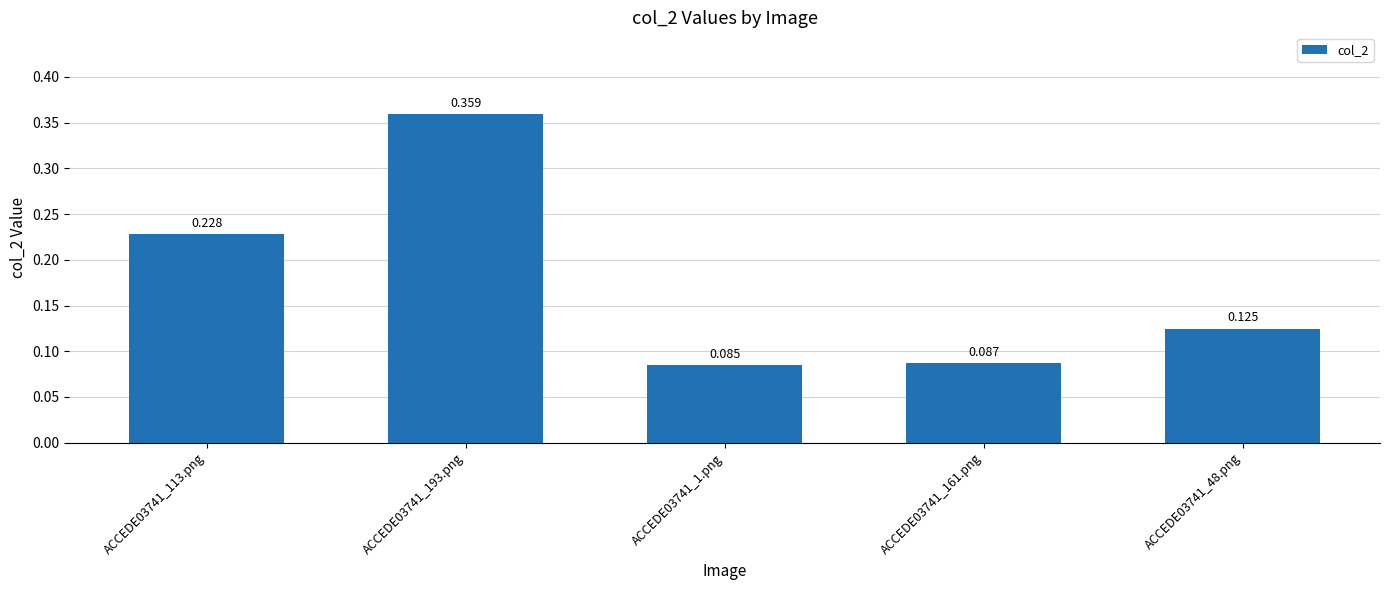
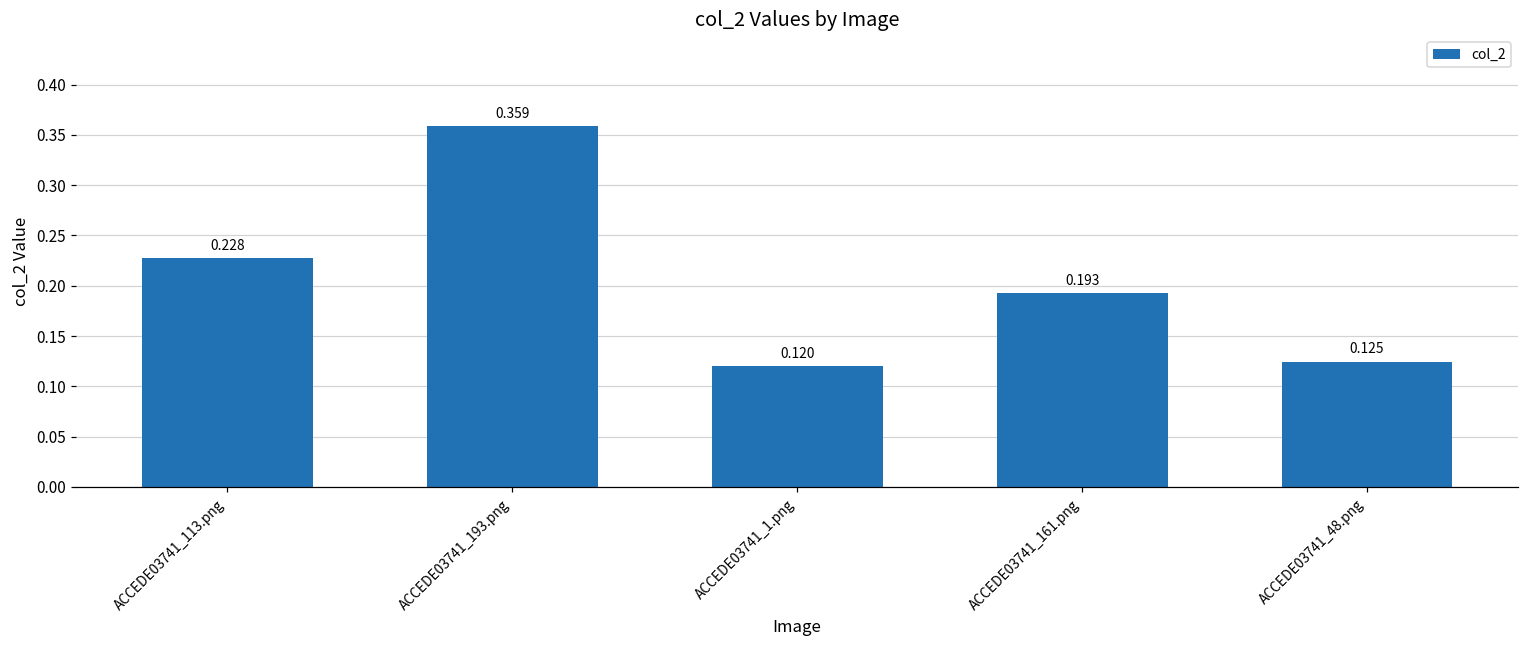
  {
    "ACCEDE03741_113.png": 0.228,
    "ACCEDE03741_193.png": 0.359,
-   "ACCEDE03741_1.png": 0.085,
-   "ACCEDE03741_161.png": 0.087,
+   "ACCEDE03741_1.png": 0.120,
+   "ACCEDE03741_161.png": 0.193,
    "ACCEDE03741_48.png": 0.125
  }
